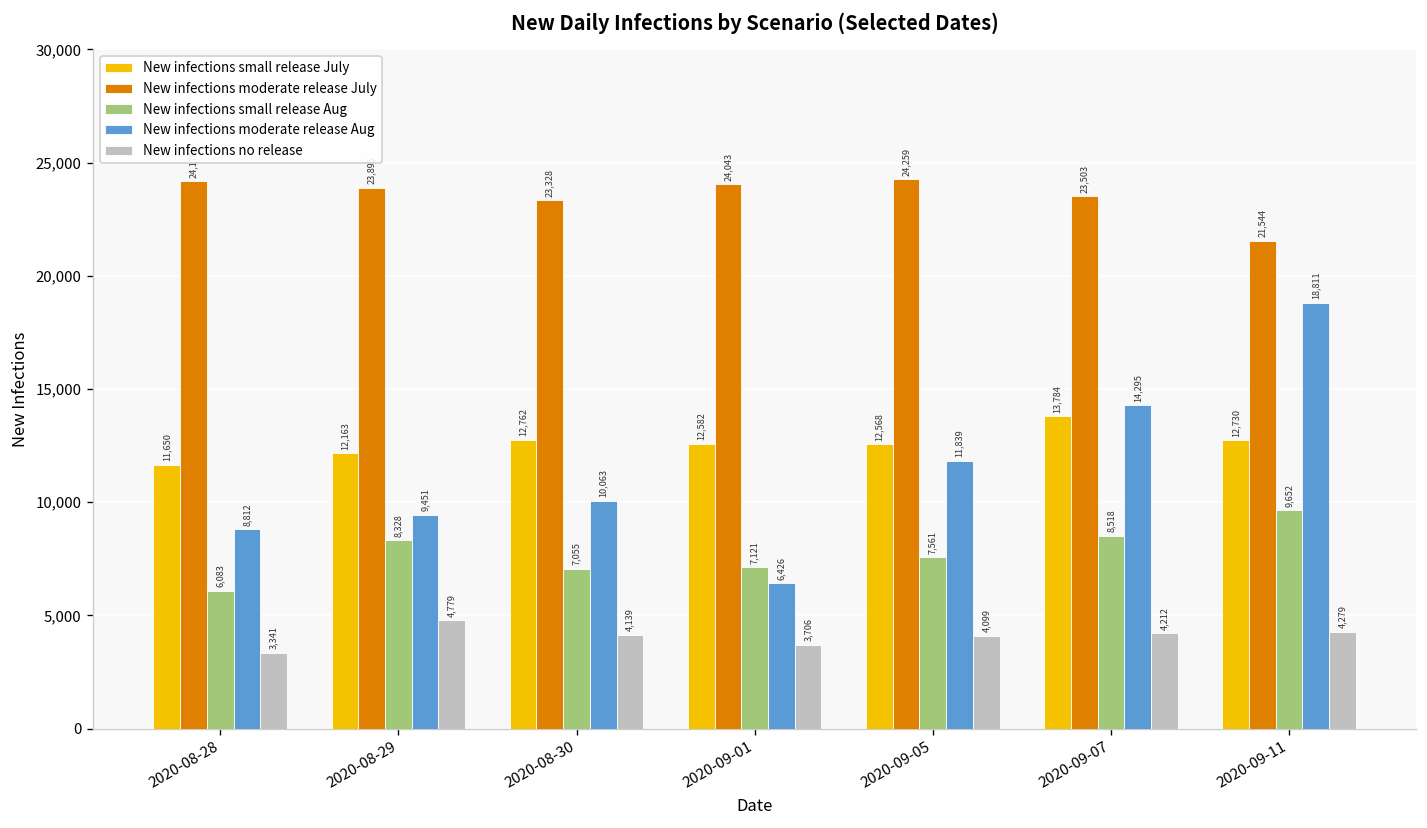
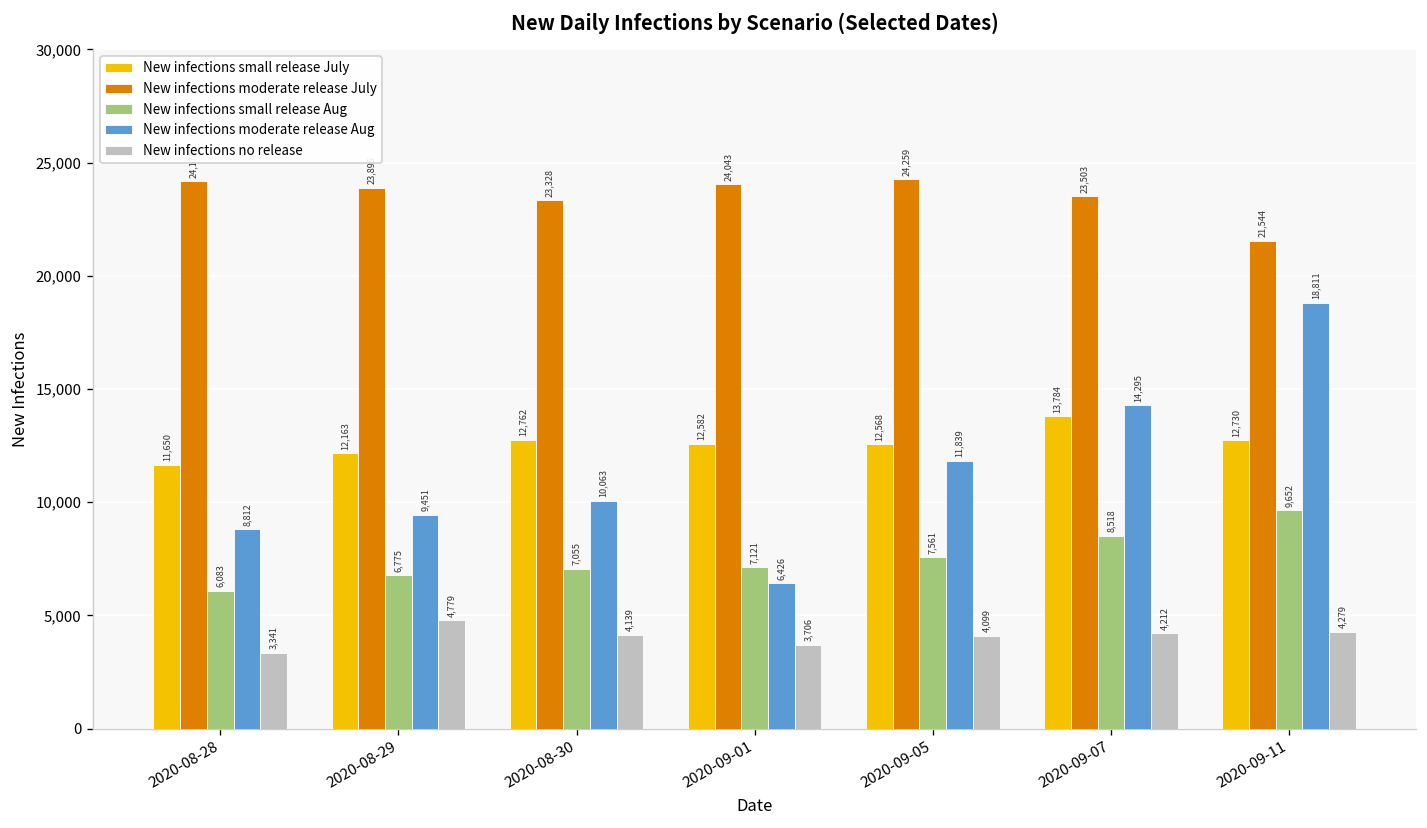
  {
    "New infections small release July": {
      "2020-08-28": "11,650",
      "2020-08-29": "12,163",
      "2020-08-30": "12,762",
      "2020-09-01": "12,582",
      "2020-09-05": "12,568",
      "2020-09-07": "13,784",
      "2020-09-11": "12,730"
    },
    "New infections moderate release July": {
      "2020-08-30": "23,328",
      "2020-09-01": "24,043",
      "2020-09-05": "24,259",
      "2020-09-07": "23,503",
      "2020-09-11": "21,544"
    },
    "New infections small release Aug": {
      "2020-08-28": "6,083",
-     "2020-08-29": "8,328",
+     "2020-08-29": "6,775",
      "2020-08-30": "7,055",
      "2020-09-01": "7,121",
      "2020-09-05": "7,561",
      "2020-09-07": "8,518",
      "2020-09-11": "9,652"
    },
    "New infections moderate release Aug": {
      "2020-08-28": "8,812",
      "2020-08-29": "9,451",
      "2020-08-30": "10,063",
      "2020-09-01": "6,426",
      "2020-09-05": "11,839",
      "2020-09-07": "14,295",
      "2020-09-11": "18,811"
    },
    "New infections no release": {
      "2020-08-28": "3,341",
      "2020-08-29": "4,779",
      "2020-08-30": "4,139",
      "2020-09-01": "3,706",
      "2020-09-05": "4,099",
      "2020-09-07": "4,212",
      "2020-09-11": "4,279"
    }
  }
